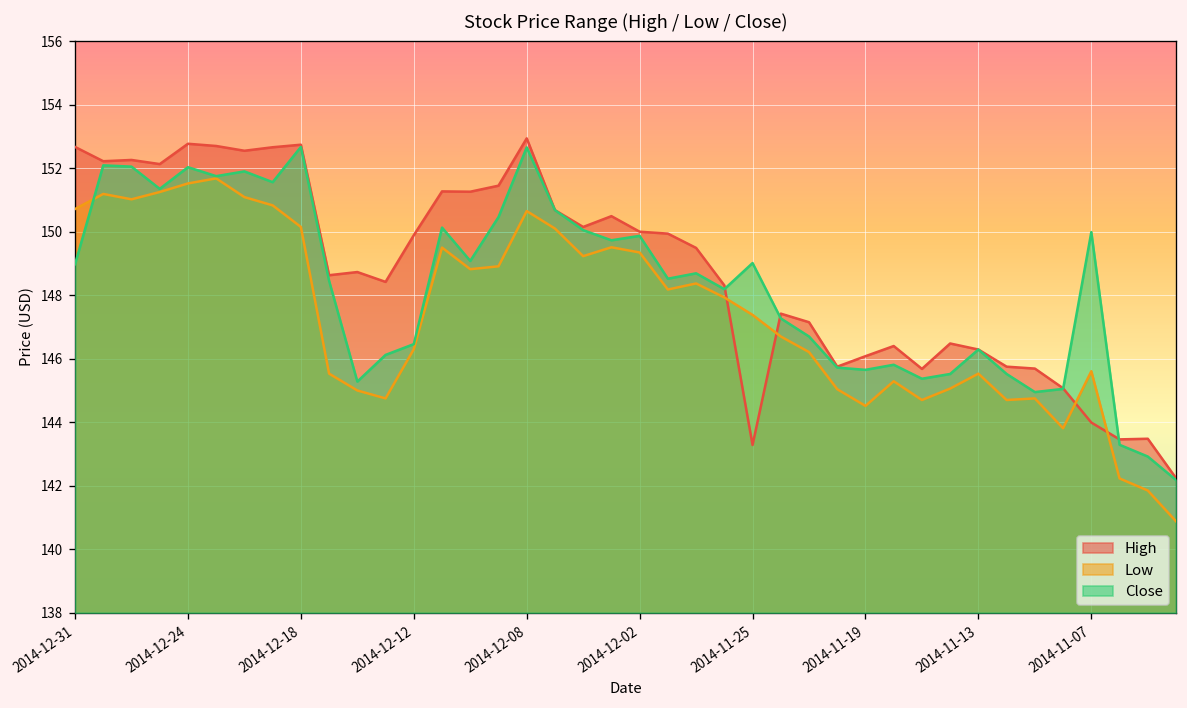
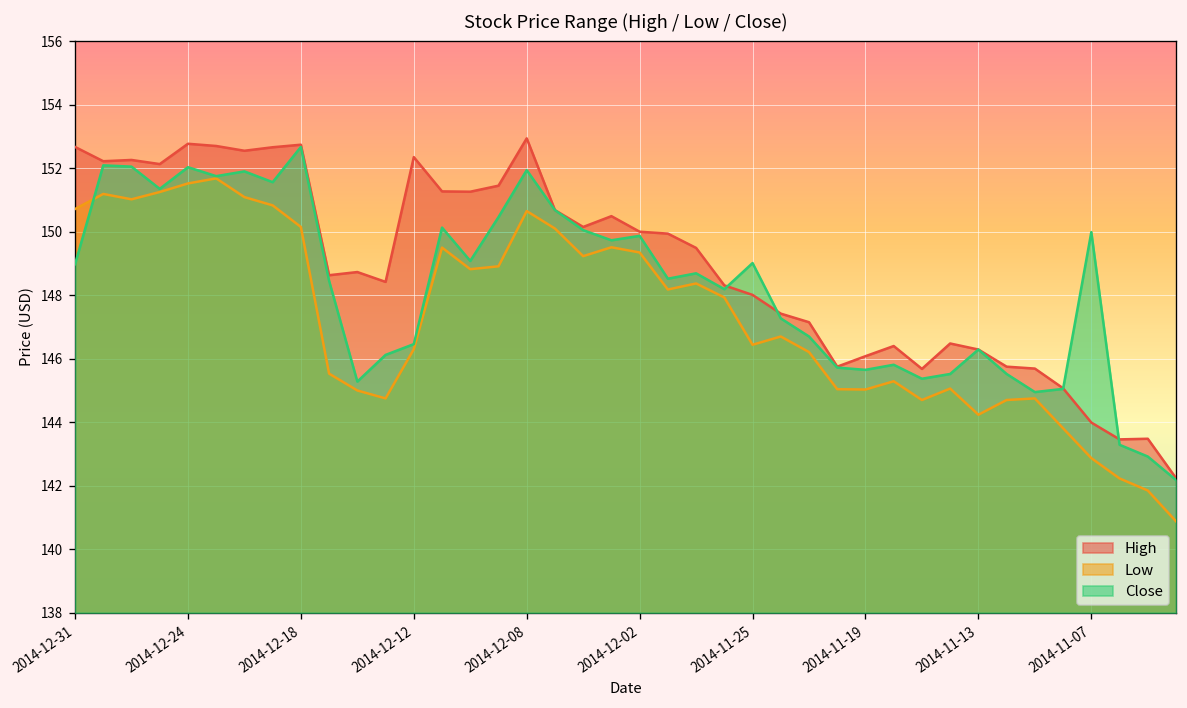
  {
    "High": {
      "2014-12-31": 152.7,
      "2014-12-24": 152.8,
-     "2014-12-12": 149.9,
+     "2014-12-12": 152.3,
      "2014-12-08": 152.9,
      "2014-12-02": 150.0,
-     "2014-11-25": 143.3,
+     "2014-11-25": 148.0,
      "2014-11-19": 146.1,
      "2014-11-07": 144.0
    },
    "Low": {
      "2014-12-31": 150.7,
      "2014-12-24": 151.5,
      "2014-12-18": 150.1,
      "2014-12-12": 146.3,
      "2014-12-08": 150.6,
      "2014-12-02": 149.3,
-     "2014-11-25": 147.4,
-     "2014-11-19": 144.5,
-     "2014-11-13": 145.5,
-     "2014-11-07": 145.6
+     "2014-11-25": 146.4,
+     "2014-11-19": 145.0,
+     "2014-11-13": 144.2,
+     "2014-11-07": 142.9
    },
    "Close": {
      "2014-12-31": 149.0,
      "2014-12-24": 152.0,
      "2014-12-12": 146.5,
-     "2014-12-08": 152.7,
+     "2014-12-08": 151.9,
      "2014-12-02": 149.9,
      "2014-11-25": 149.0,
      "2014-11-19": 145.6,
      "2014-11-07": 150.0
    }
  }
